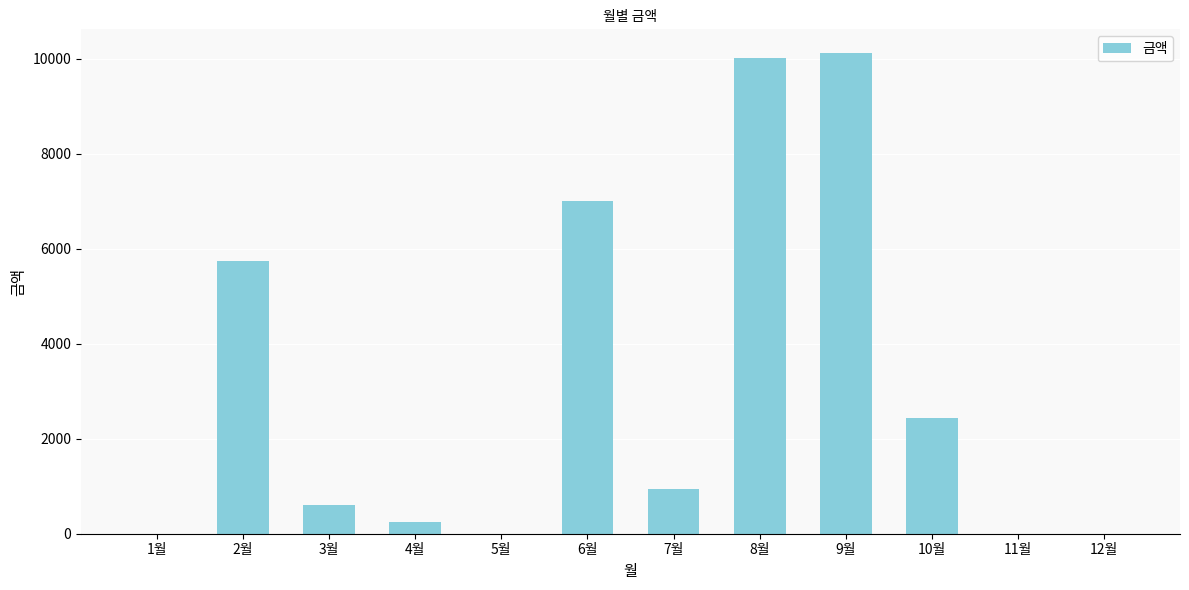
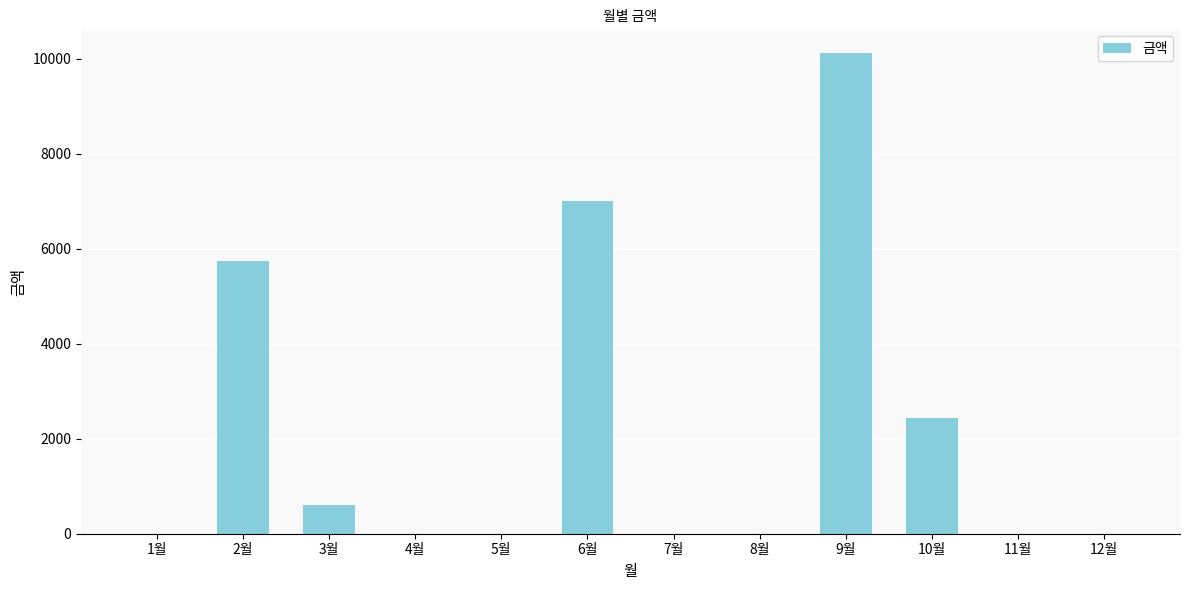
  {
    "1월": 0,
    "2월": 5700,
    "3월": 600,
-   "4월": 300,
+   "4월": 0,
    "5월": 0,
    "6월": 7000,
-   "7월": 900,
-   "8월": 10000,
+   "7월": 0,
+   "8월": 0,
    "9월": 10100,
    "10월": 2400,
    "11월": 0,
    "12월": 0
  }
